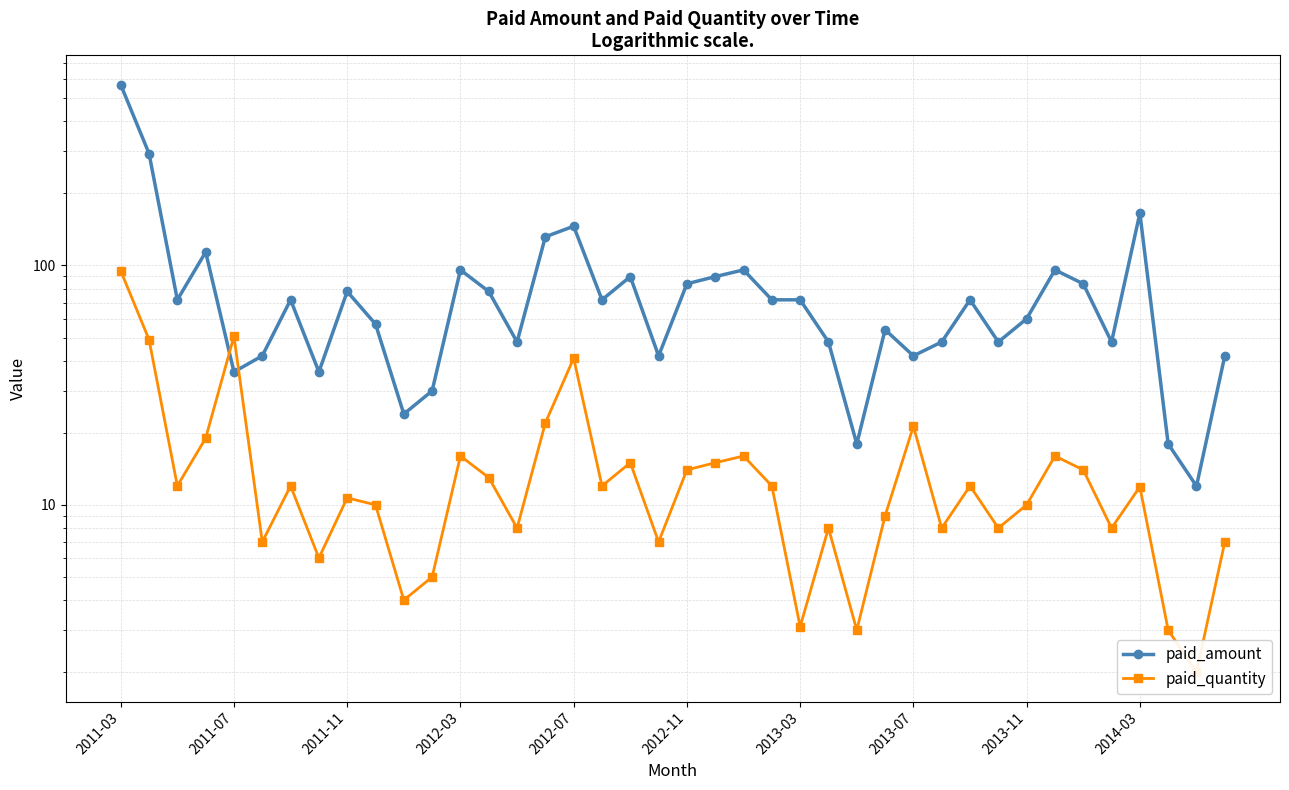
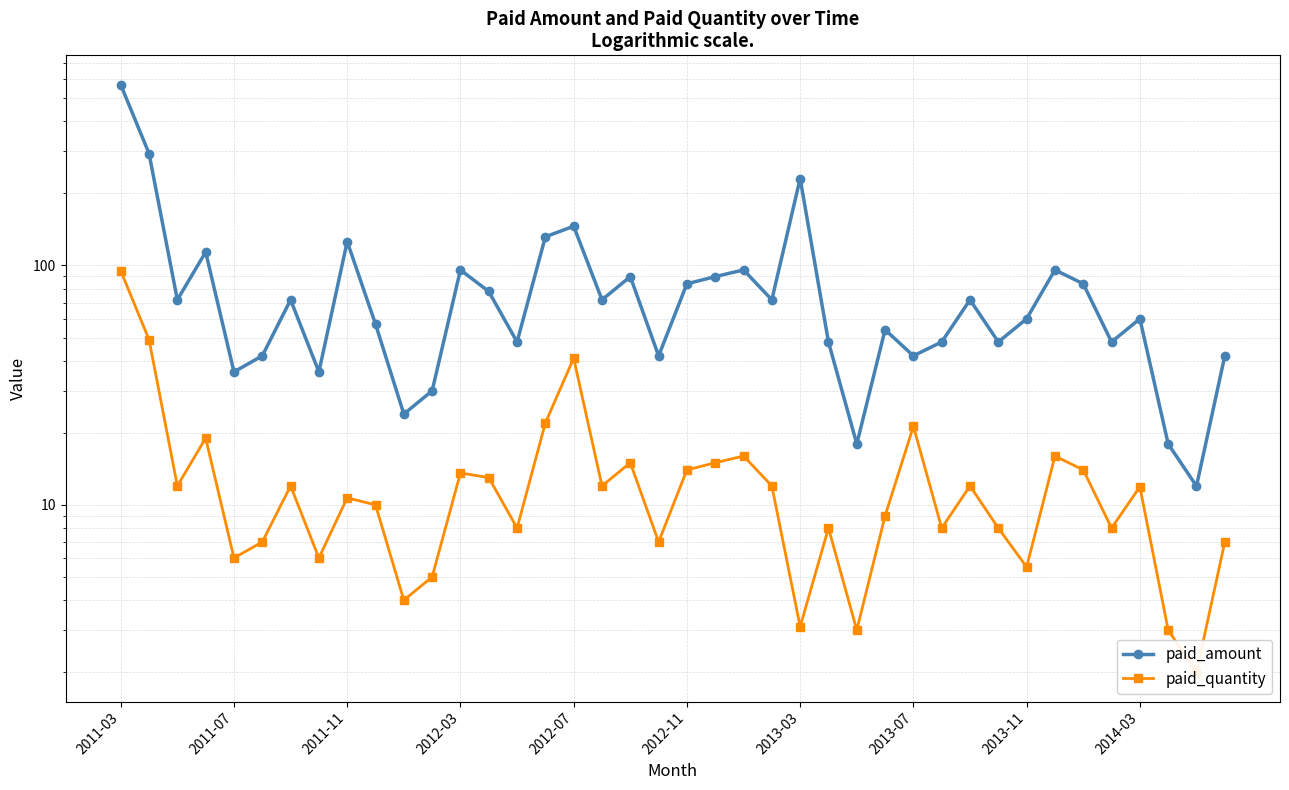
  {
    "paid_amount": {
      "2011-03": 570,
      "2011-07": 36,
-     "2011-11": 78,
+     "2011-11": 130,
      "2012-03": 96,
      "2012-07": 150,
      "2012-11": 84,
-     "2013-03": 72,
+     "2013-03": 230,
      "2013-07": 42,
      "2013-11": 60,
-     "2014-03": 170
+     "2014-03": 60
    },
    "paid_quantity": {
      "2011-03": 95,
-     "2011-07": 51,
+     "2011-07": 6.0,
      "2011-11": 11,
-     "2012-03": 16,
+     "2012-03": 14,
      "2012-07": 41,
      "2012-11": 14,
      "2013-03": 3.1,
      "2013-07": 21,
-     "2013-11": 10.0,
+     "2013-11": 5.5,
      "2014-03": 12
    }
  }
